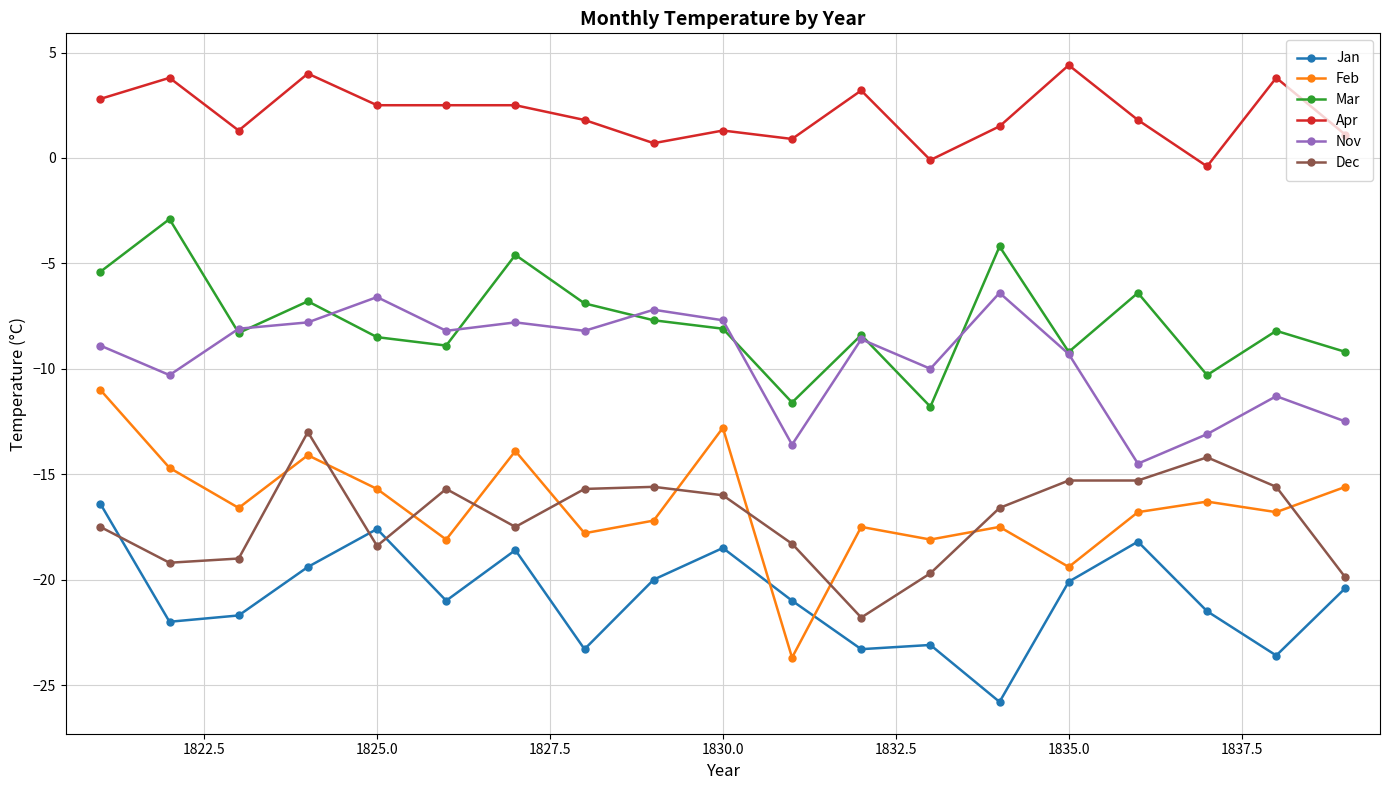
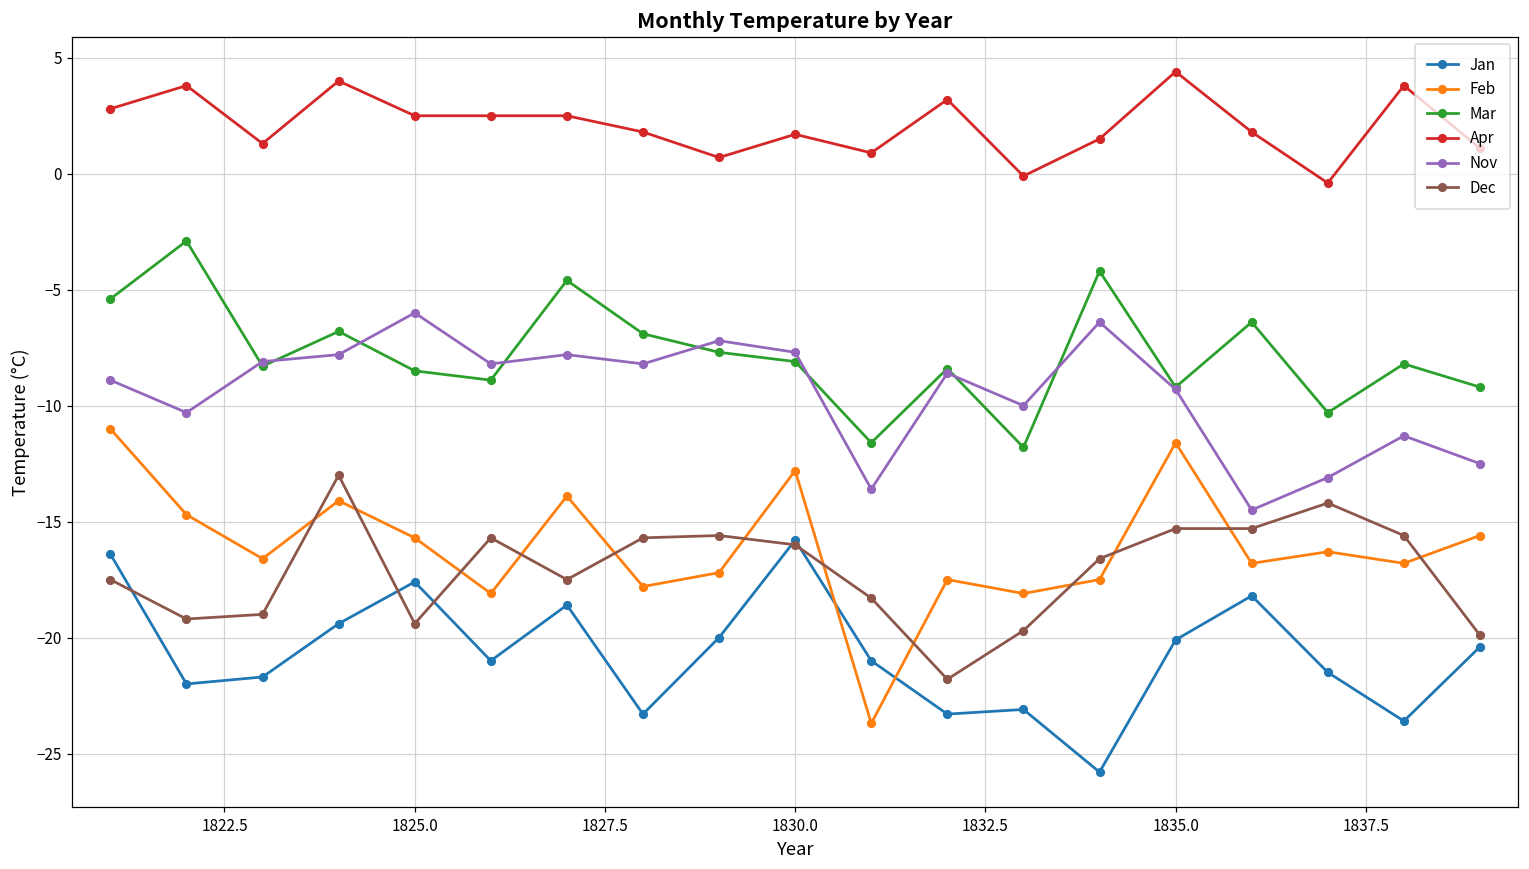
  {
    "Jan": {
      "1825.0": -17.6,
-     "1830.0": -18.5,
+     "1830.0": -15.8,
      "1835.0": -20.1
    },
    "Feb": {
      "1825.0": -15.7,
      "1830.0": -12.8,
-     "1835.0": -19.4
+     "1835.0": -11.6
    },
    "Mar": {
      "1825.0": -8.5,
      "1830.0": -8.1
    },
    "Apr": {
      "1825.0": 2.5,
-     "1830.0": 1.3,
+     "1830.0": 1.7,
      "1835.0": 4.4
    },
    "Nov": {
-     "1825.0": -6.6,
+     "1825.0": -6.0,
      "1830.0": -7.7
    },
    "Dec": {
-     "1825.0": -18.4,
+     "1825.0": -19.4,
      "1830.0": -16.0,
      "1835.0": -15.3
    }
  }
